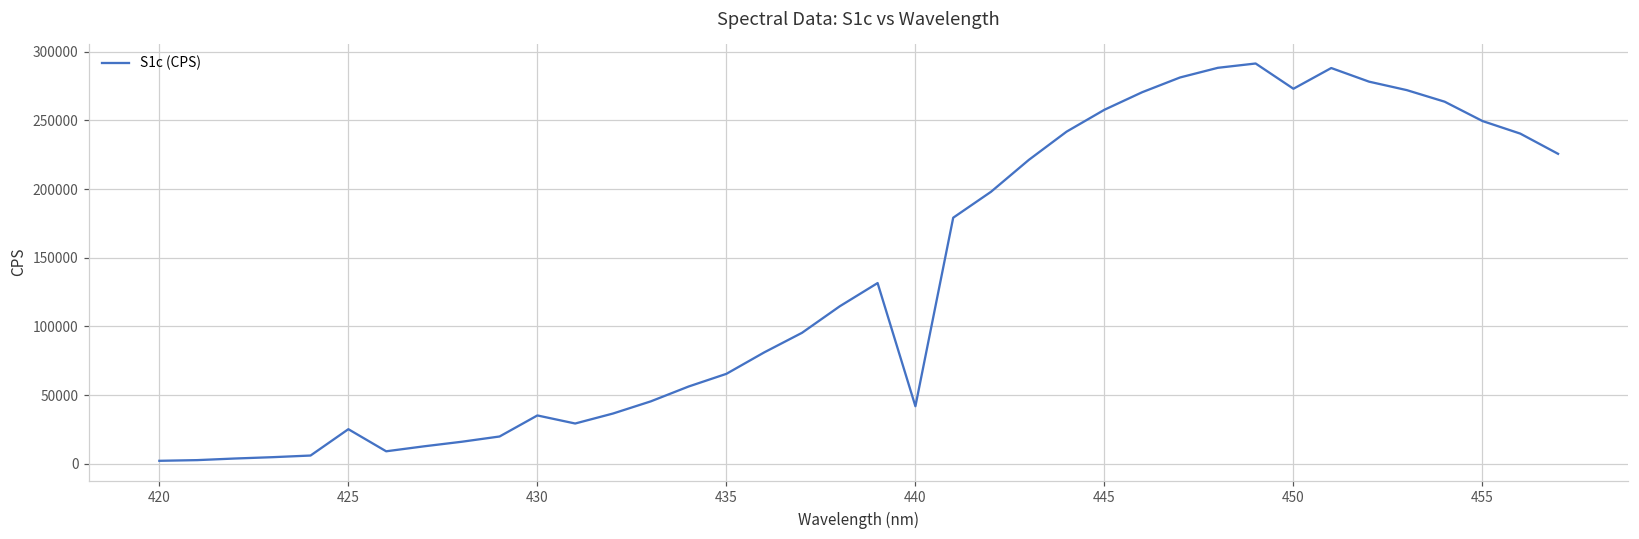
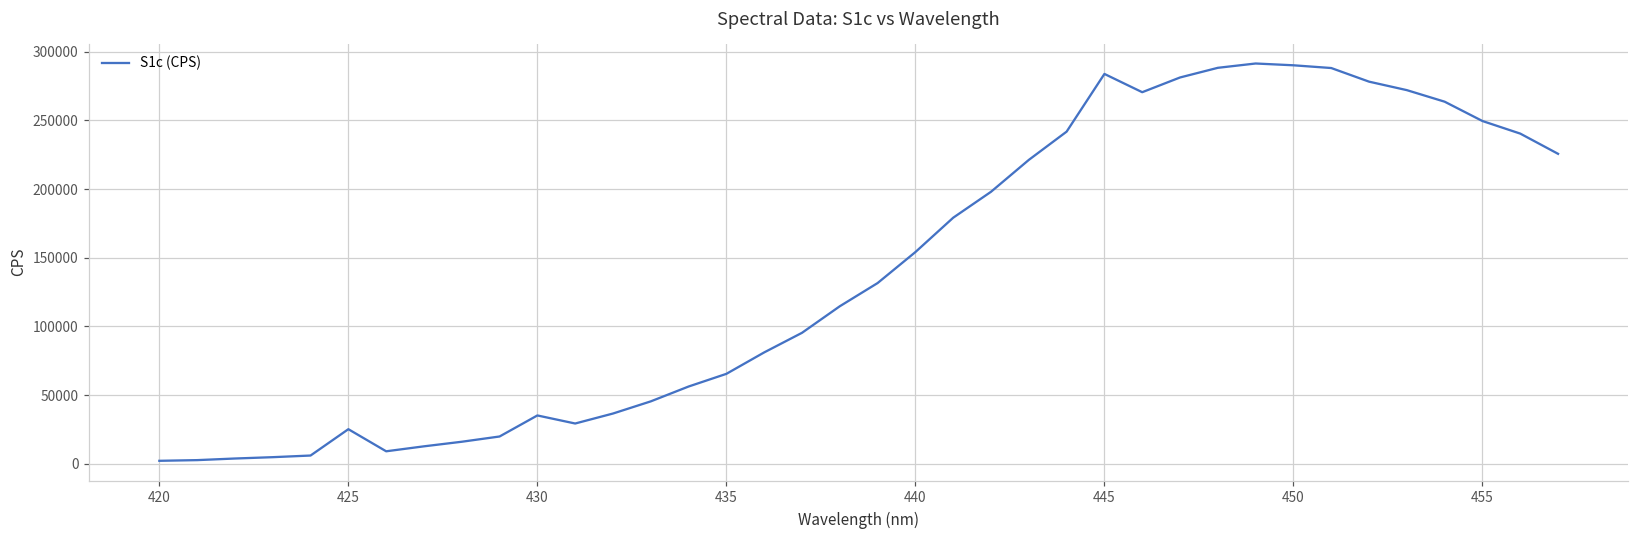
  {
    "420": 2000,
    "425": 25000,
    "430": 35000,
    "435": 66000,
-   "440": 42000,
-   "445": 258000,
-   "450": 273000,
+   "440": 154000,
+   "445": 284000,
+   "450": 290000,
    "455": 250000
  }
